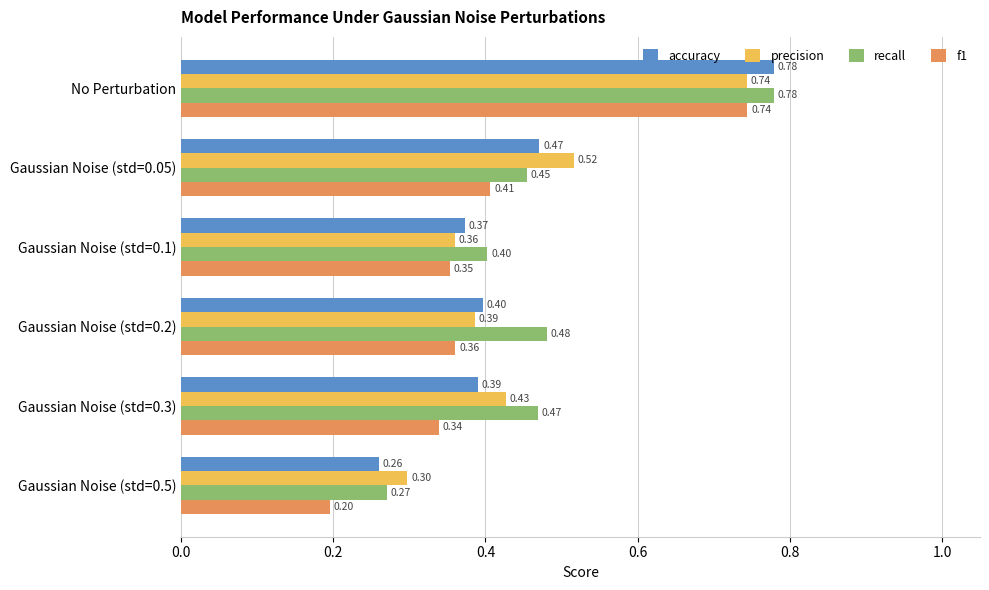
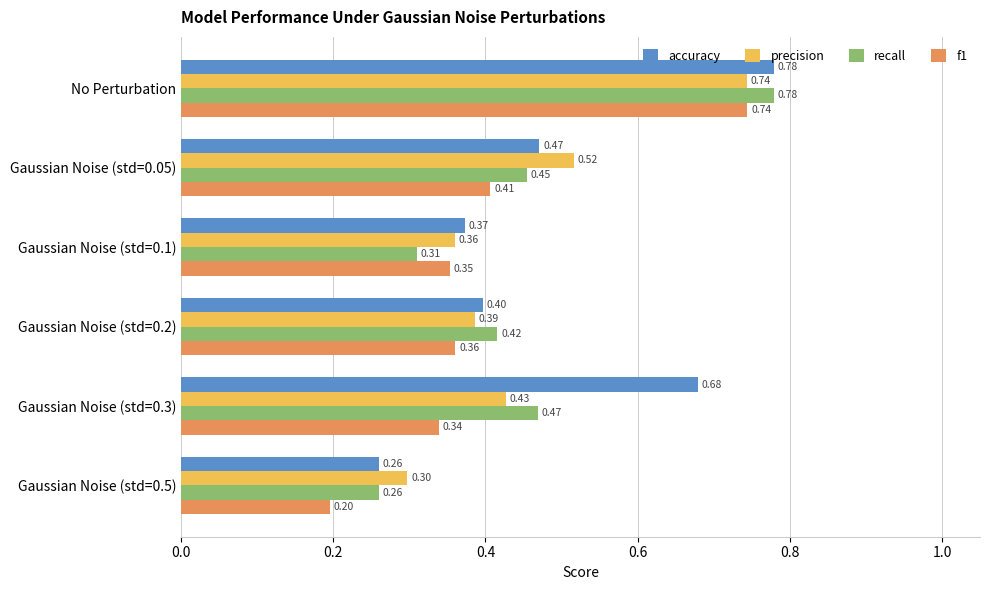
  {
    "accuracy": {
      "No Perturbation": 0.78,
      "Gaussian Noise (std=0.05)": 0.47,
      "Gaussian Noise (std=0.1)": 0.37,
      "Gaussian Noise (std=0.2)": 0.40,
-     "Gaussian Noise (std=0.3)": 0.39,
+     "Gaussian Noise (std=0.3)": 0.68,
      "Gaussian Noise (std=0.5)": 0.26
    },
    "recall": {
      "No Perturbation": 0.78,
      "Gaussian Noise (std=0.05)": 0.45,
-     "Gaussian Noise (std=0.1)": 0.40,
-     "Gaussian Noise (std=0.2)": 0.48,
+     "Gaussian Noise (std=0.1)": 0.31,
+     "Gaussian Noise (std=0.2)": 0.42,
      "Gaussian Noise (std=0.3)": 0.47,
-     "Gaussian Noise (std=0.5)": 0.27
+     "Gaussian Noise (std=0.5)": 0.26
    }
  }
